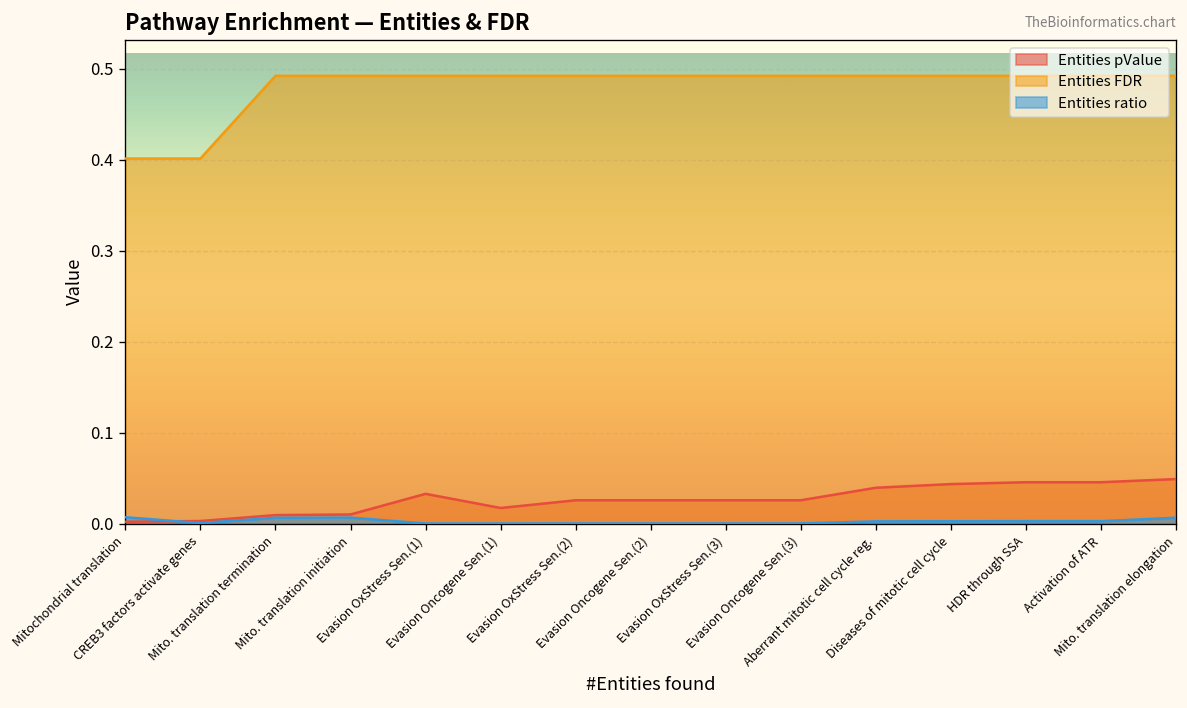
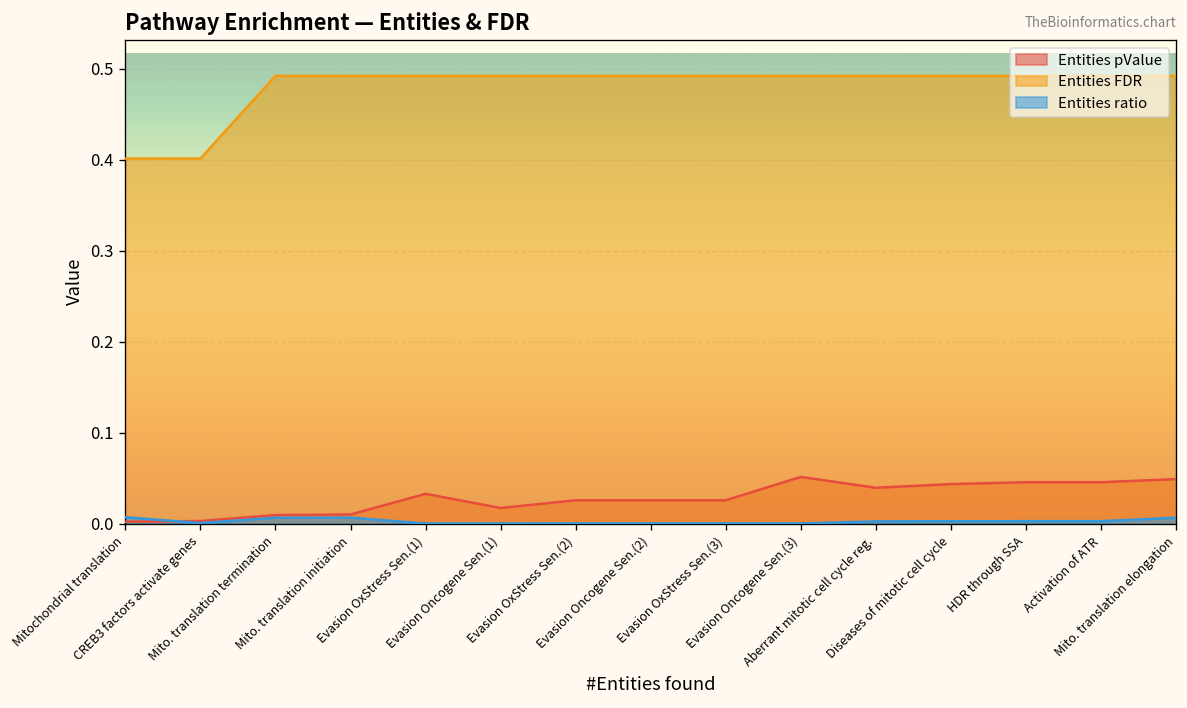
  {
    "Entities pValue": {
      "Mitochondrial translation": 0.00,
      "Mito. translation initiation": 0.01,
      "Evasion OxStress Sen.(1)": 0.03,
      "Evasion Oncogene Sen.(1)": 0.02,
      "Evasion OxStress Sen.(2)": 0.03,
      "Evasion Oncogene Sen.(2)": 0.03,
      "Evasion OxStress Sen.(3)": 0.03,
-     "Evasion Oncogene Sen.(3)": 0.03,
+     "Evasion Oncogene Sen.(3)": 0.05,
      "Aberrant mitotic cell cycle reg.": 0.04,
      "Diseases of mitotic cell cycle": 0.04,
      "HDR through SSA": 0.05,
      "Activation of ATR": 0.05,
      "Mito. translation elongation": 0.05
    },
    "Entities FDR": {
      "Mitochondrial translation": 0.40,
      "CREB3 factors activate genes": 0.40,
      "Mito. translation termination": 0.49,
      "Mito. translation initiation": 0.49,
      "Evasion OxStress Sen.(1)": 0.49,
      "Evasion Oncogene Sen.(1)": 0.49,
      "Evasion OxStress Sen.(2)": 0.49,
      "Evasion Oncogene Sen.(2)": 0.49,
      "Evasion OxStress Sen.(3)": 0.49,
      "Evasion Oncogene Sen.(3)": 0.49,
      "Aberrant mitotic cell cycle reg.": 0.49,
      "Diseases of mitotic cell cycle": 0.49,
      "Mito. translation elongation": 0.49
    },
    "Entities ratio": {
      "Mitochondrial translation": 0.01,
      "Mito. translation initiation": 0.01,
      "Evasion OxStress Sen.(1)": 0.00,
      "Evasion Oncogene Sen.(1)": 0.00,
      "Evasion OxStress Sen.(2)": 0.00,
      "Evasion Oncogene Sen.(2)": 0.00,
      "Evasion OxStress Sen.(3)": 0.00,
      "Evasion Oncogene Sen.(3)": 0.00,
      "Aberrant mitotic cell cycle reg.": 0.00,
      "Diseases of mitotic cell cycle": 0.00,
      "HDR through SSA": 0.00,
      "Activation of ATR": 0.00,
      "Mito. translation elongation": 0.01
    }
  }
